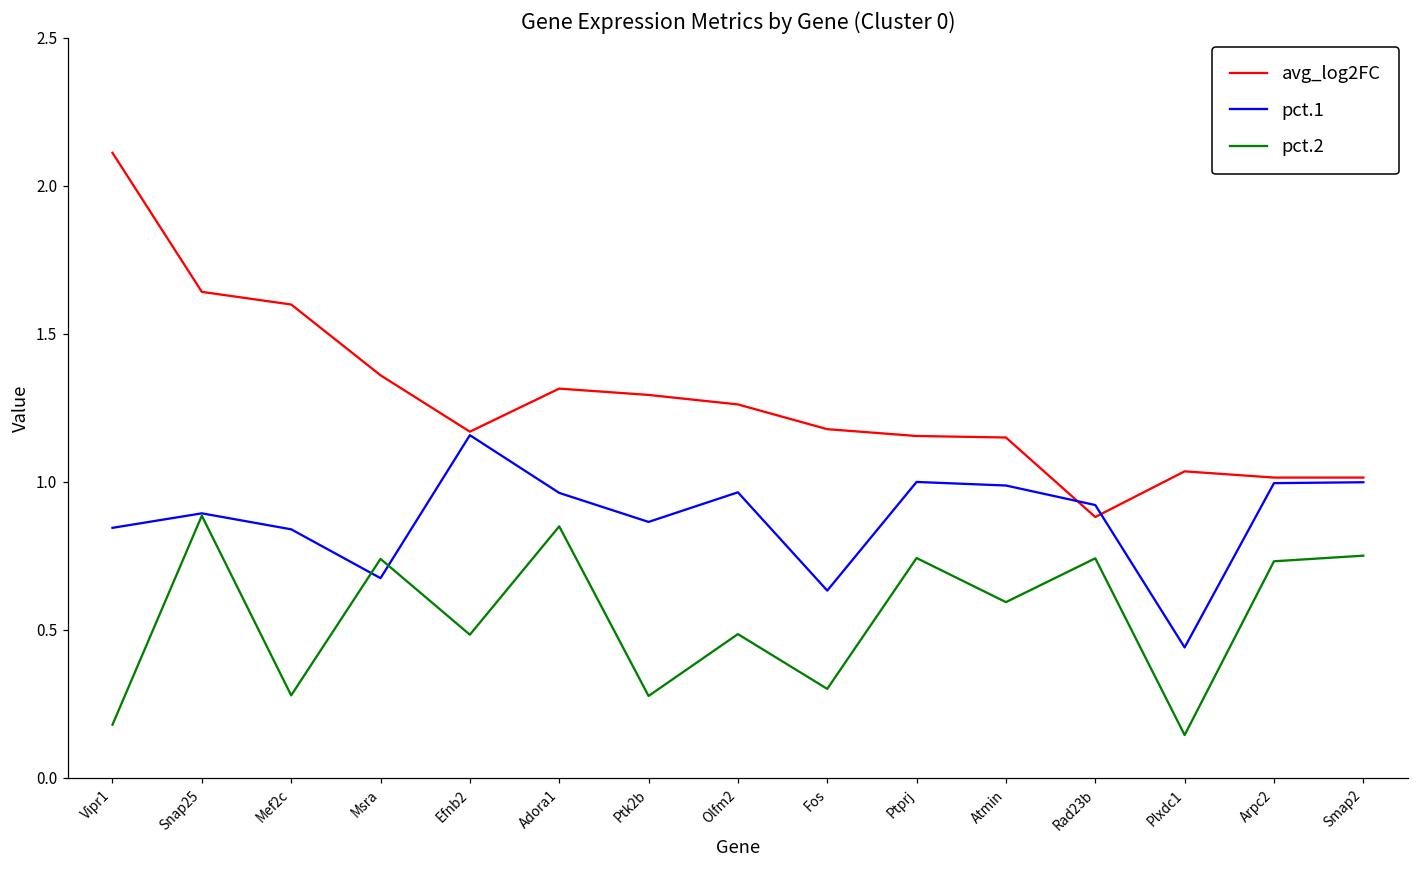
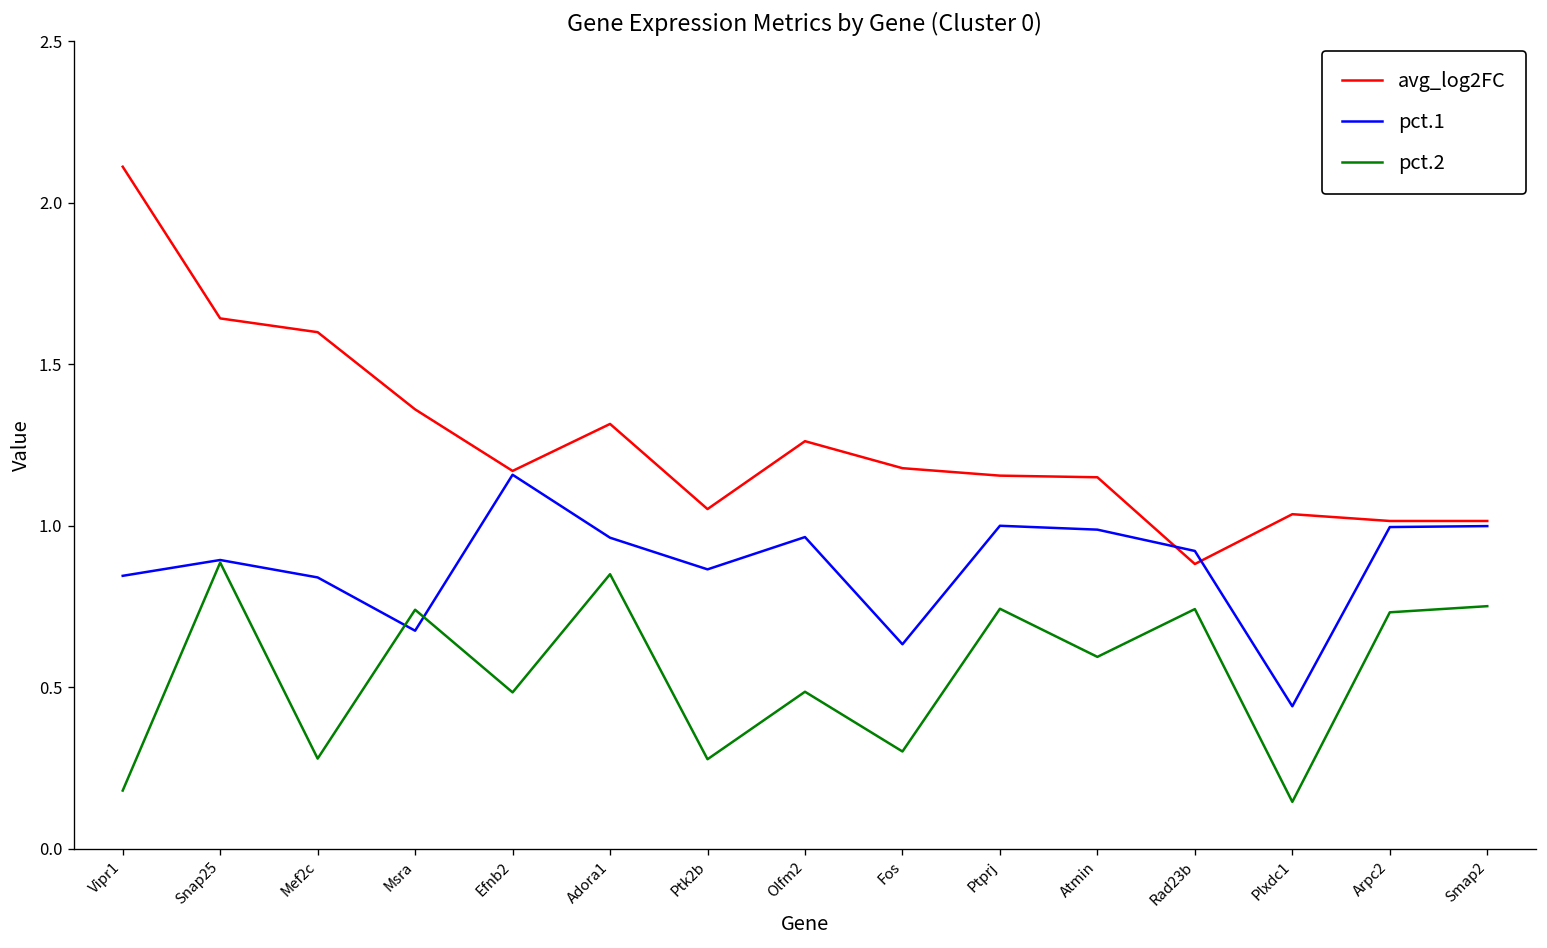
  {
    "avg_log2FC": {
      "Vipr1": 2.11,
      "Snap25": 1.64,
      "Mef2c": 1.60,
      "Msra": 1.36,
      "Efnb2": 1.17,
      "Adora1": 1.32,
-     "Ptk2b": 1.29,
+     "Ptk2b": 1.05,
      "Olfm2": 1.26,
      "Fos": 1.18,
      "Ptprj": 1.16,
      "Atmin": 1.15,
      "Rad23b": 0.88,
      "Plxdc1": 1.04,
      "Arpc2": 1.01,
      "Smap2": 1.01
    },
    "pct.1": {
      "Vipr1": 0.85,
      "Mef2c": 0.84,
      "Msra": 0.68,
      "Efnb2": 1.16,
      "Adora1": 0.96,
      "Ptk2b": 0.87,
      "Olfm2": 0.97,
      "Fos": 0.63,
      "Ptprj": 1.00,
      "Atmin": 0.99,
      "Rad23b": 0.92,
      "Plxdc1": 0.44,
      "Arpc2": 1.00,
      "Smap2": 1.00
    },
    "pct.2": {
      "Vipr1": 0.18,
      "Mef2c": 0.28,
      "Msra": 0.74,
      "Efnb2": 0.48,
      "Adora1": 0.85,
      "Ptk2b": 0.28,
      "Olfm2": 0.49,
      "Fos": 0.30,
      "Ptprj": 0.74,
      "Atmin": 0.59,
      "Rad23b": 0.74,
      "Plxdc1": 0.15,
      "Arpc2": 0.73,
      "Smap2": 0.75
    }
  }
